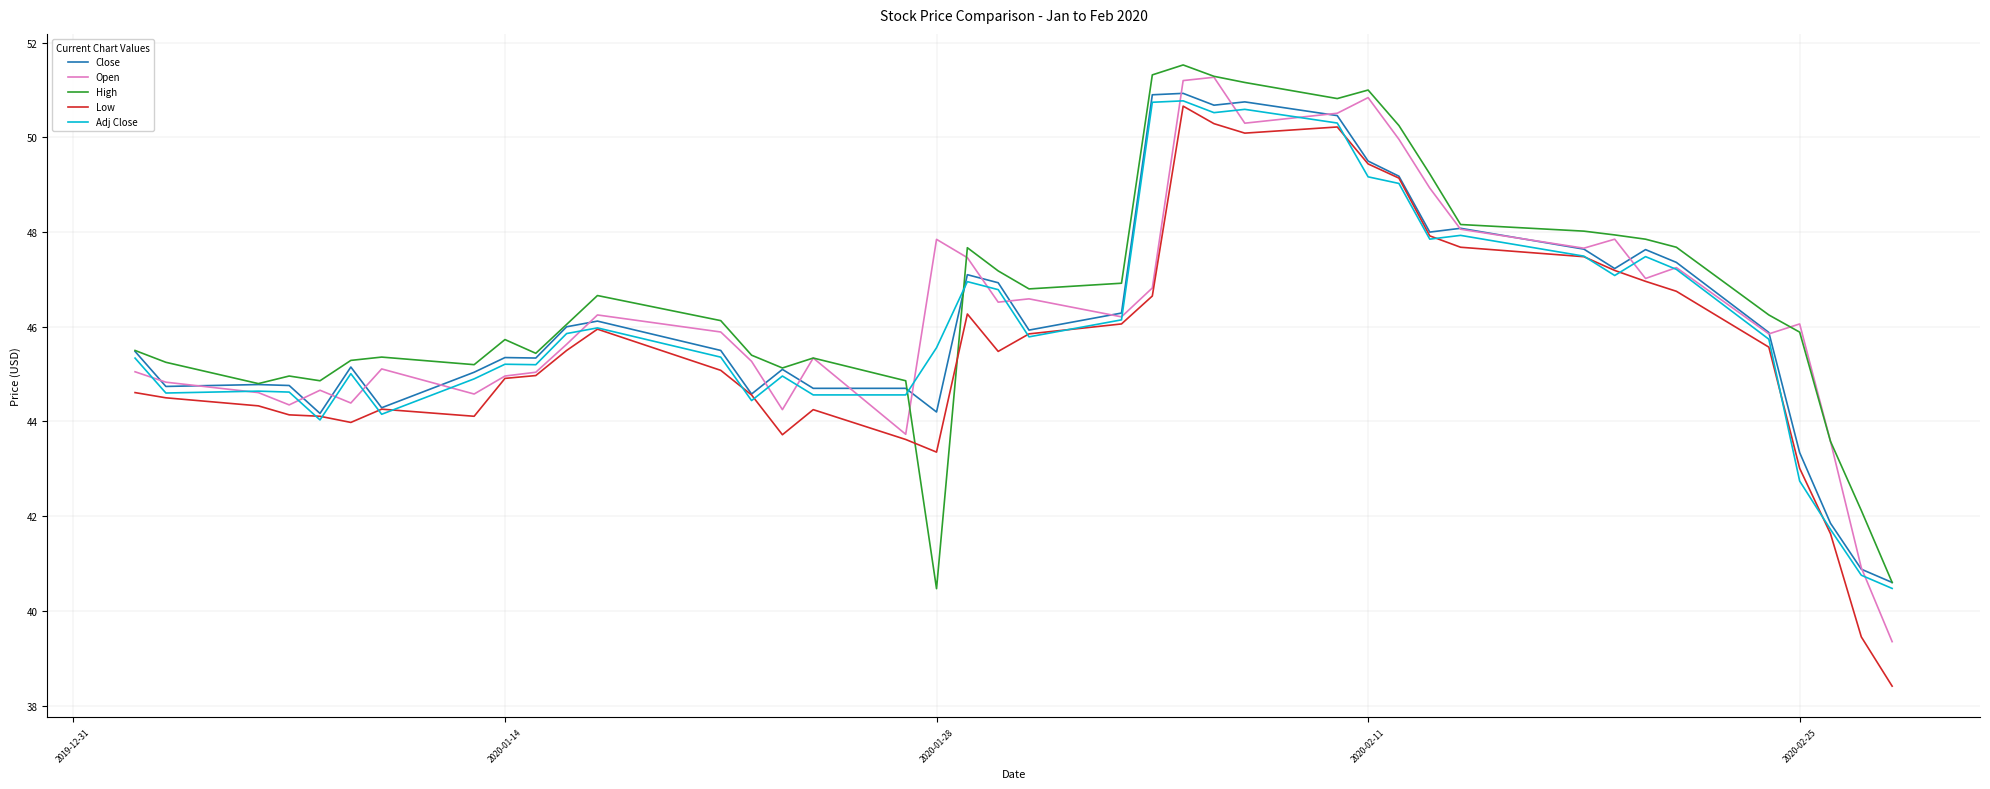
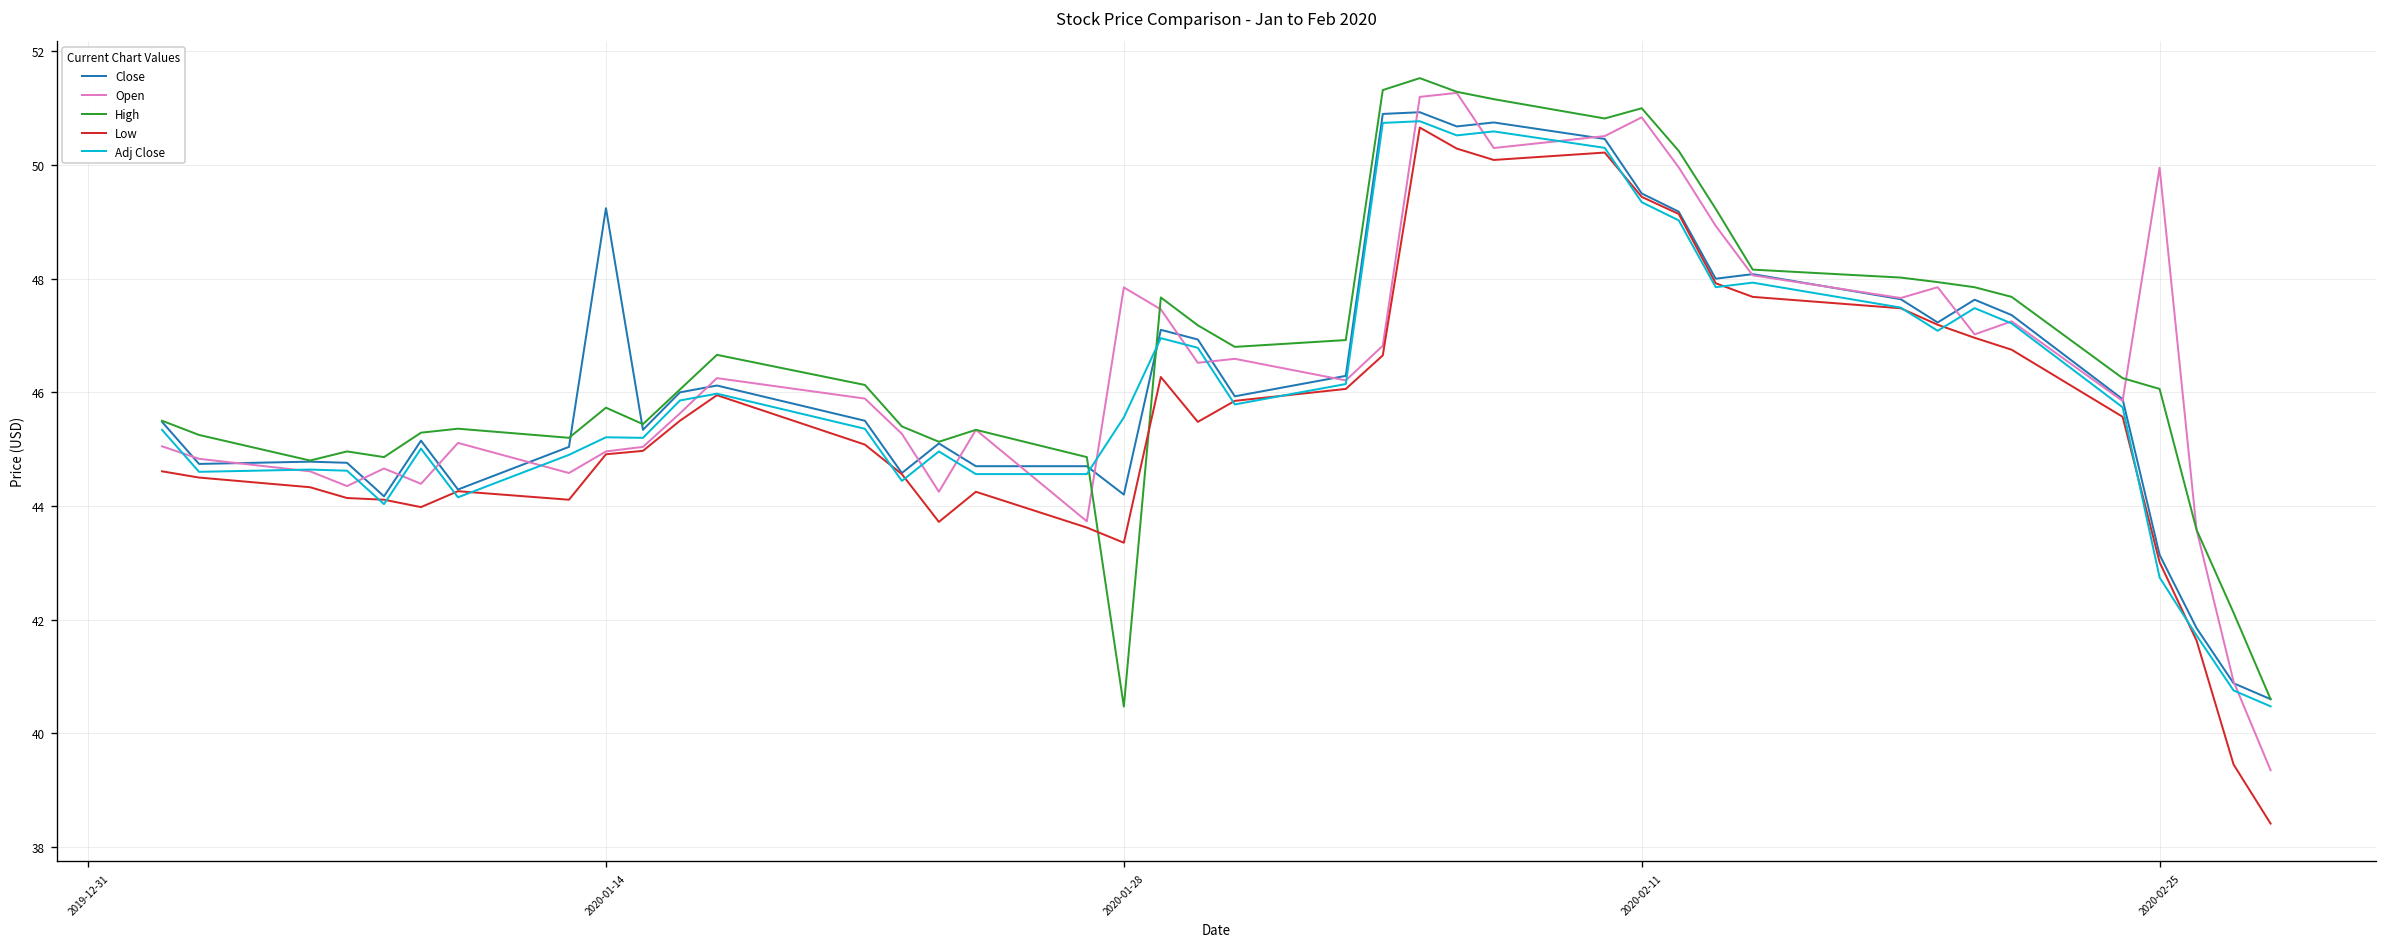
  {
    "Close": {
-     "2020-01-14": 45.3,
+     "2020-01-14": 49.2,
      "2020-01-28": 44.2,
      "2020-02-11": 49.5,
-     "2020-02-25": 43.3
+     "2020-02-25": 43.1
    },
    "Open": {
      "2020-01-28": 47.8,
      "2020-02-11": 50.8,
-     "2020-02-25": 46.1
+     "2020-02-25": 50.0
    },
    "High": {
      "2020-01-14": 45.7,
      "2020-01-28": 40.5,
      "2020-02-11": 51.0,
-     "2020-02-25": 45.9
+     "2020-02-25": 46.1
    },
    "Low": {
      "2020-01-28": 43.4,
      "2020-02-11": 49.4,
      "2020-02-25": 43.0
    },
    "Adj Close": {
      "2020-01-14": 45.2,
      "2020-01-28": 45.6,
-     "2020-02-11": 49.2,
+     "2020-02-11": 49.3,
      "2020-02-25": 42.7
    }
  }
